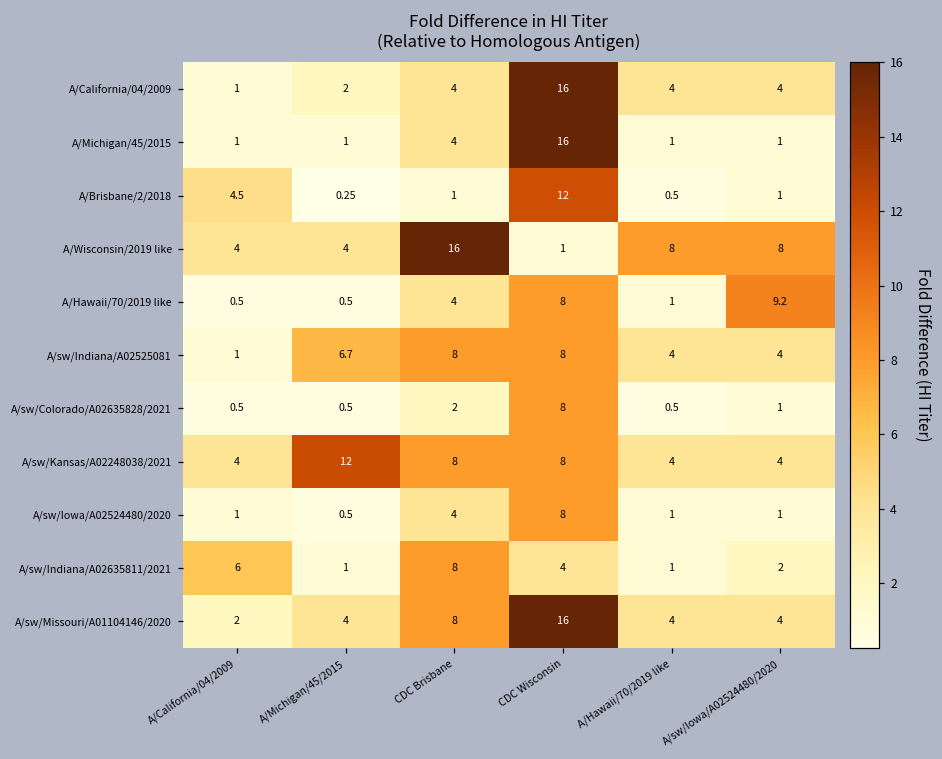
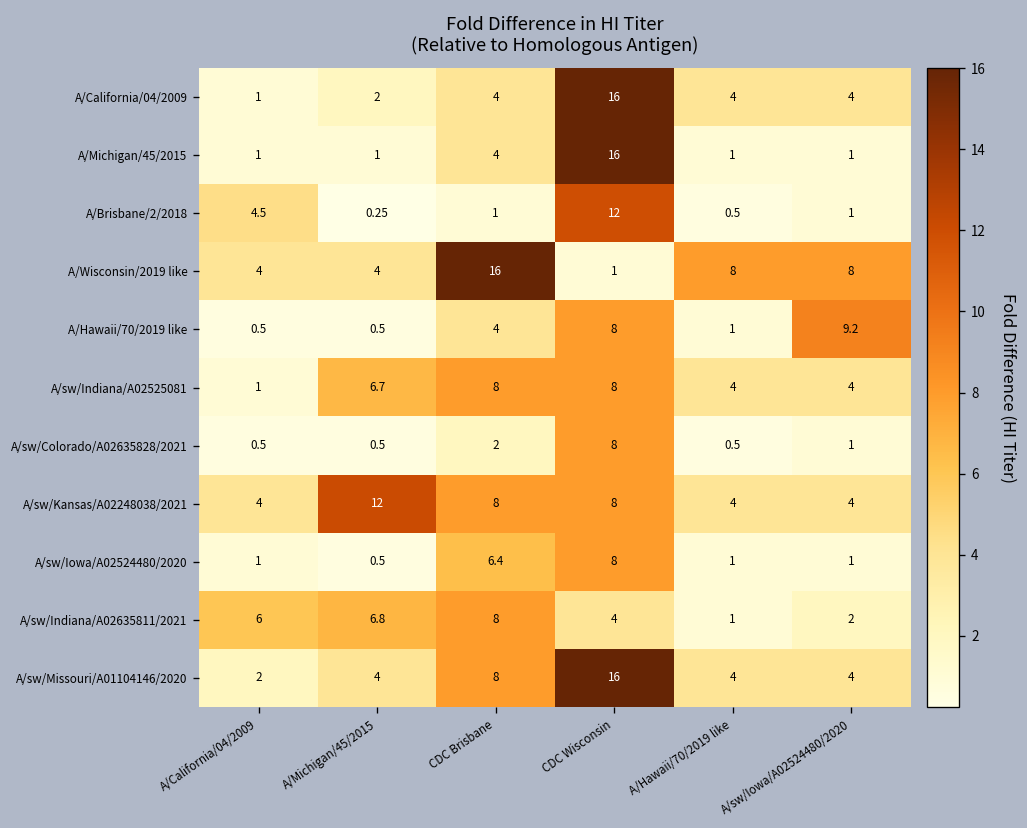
  {
    "A/California/04/2009": {
      "A/California/04/2009": 1,
      "A/Michigan/45/2015": 2,
      "CDC Brisbane": 4,
      "CDC Wisconsin": 16,
      "A/Hawaii/70/2019 like": 4,
      "A/sw/Iowa/A02524480/2020": 4
    },
    "A/Michigan/45/2015": {
      "A/California/04/2009": 1,
      "A/Michigan/45/2015": 1,
      "CDC Brisbane": 4,
      "CDC Wisconsin": 16,
      "A/Hawaii/70/2019 like": 1,
      "A/sw/Iowa/A02524480/2020": 1
    },
    "A/Brisbane/2/2018": {
      "A/California/04/2009": 4.5,
      "A/Michigan/45/2015": 0.25,
      "CDC Brisbane": 1,
      "CDC Wisconsin": 12,
      "A/Hawaii/70/2019 like": 0.5,
      "A/sw/Iowa/A02524480/2020": 1
    },
    "A/Wisconsin/2019 like": {
      "A/California/04/2009": 4,
      "A/Michigan/45/2015": 4,
      "CDC Brisbane": 16,
      "CDC Wisconsin": 1,
      "A/Hawaii/70/2019 like": 8,
      "A/sw/Iowa/A02524480/2020": 8
    },
    "A/Hawaii/70/2019 like": {
      "A/California/04/2009": 0.5,
      "A/Michigan/45/2015": 0.5,
      "CDC Brisbane": 4,
      "CDC Wisconsin": 8,
      "A/Hawaii/70/2019 like": 1,
      "A/sw/Iowa/A02524480/2020": 9.2
    },
    "A/sw/Indiana/A02525081": {
      "A/California/04/2009": 1,
      "A/Michigan/45/2015": 6.7,
      "CDC Brisbane": 8,
      "CDC Wisconsin": 8,
      "A/Hawaii/70/2019 like": 4,
      "A/sw/Iowa/A02524480/2020": 4
    },
    "A/sw/Colorado/A02635828/2021": {
      "A/California/04/2009": 0.5,
      "A/Michigan/45/2015": 0.5,
      "CDC Brisbane": 2,
      "CDC Wisconsin": 8,
      "A/Hawaii/70/2019 like": 0.5,
      "A/sw/Iowa/A02524480/2020": 1
    },
    "A/sw/Kansas/A02248038/2021": {
      "A/California/04/2009": 4,
      "A/Michigan/45/2015": 12,
      "CDC Brisbane": 8,
      "CDC Wisconsin": 8,
      "A/Hawaii/70/2019 like": 4,
      "A/sw/Iowa/A02524480/2020": 4
    },
    "A/sw/Iowa/A02524480/2020": {
      "A/California/04/2009": 1,
      "A/Michigan/45/2015": 0.5,
-     "CDC Brisbane": 4,
+     "CDC Brisbane": 6.4,
      "CDC Wisconsin": 8,
      "A/Hawaii/70/2019 like": 1,
      "A/sw/Iowa/A02524480/2020": 1
    },
    "A/sw/Indiana/A02635811/2021": {
      "A/California/04/2009": 6,
-     "A/Michigan/45/2015": 1,
+     "A/Michigan/45/2015": 6.8,
      "CDC Brisbane": 8,
      "CDC Wisconsin": 4,
      "A/Hawaii/70/2019 like": 1,
      "A/sw/Iowa/A02524480/2020": 2
    },
    "A/sw/Missouri/A01104146/2020": {
      "A/California/04/2009": 2,
      "A/Michigan/45/2015": 4,
      "CDC Brisbane": 8,
      "CDC Wisconsin": 16,
      "A/Hawaii/70/2019 like": 4,
      "A/sw/Iowa/A02524480/2020": 4
    }
  }
